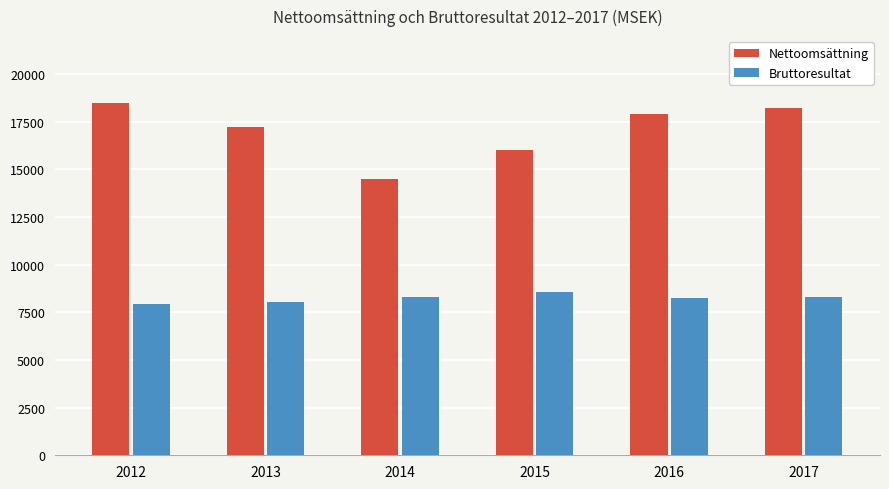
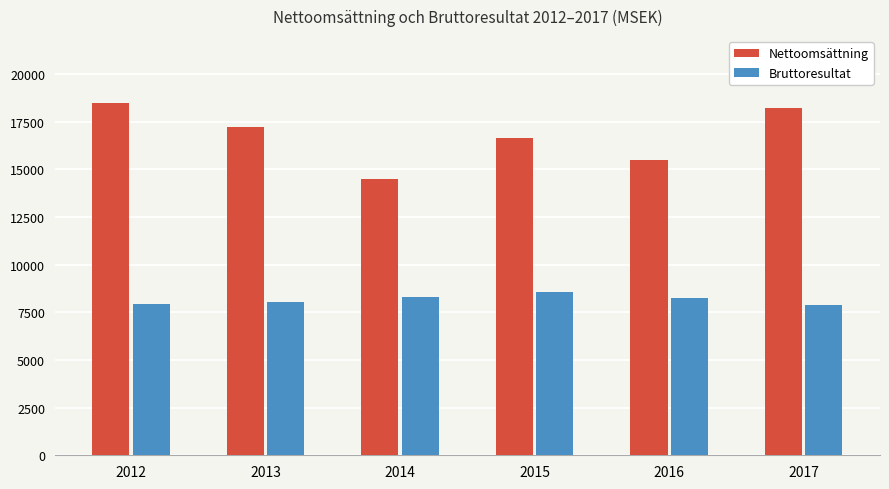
  {
    "Nettoomsättning": {
      "2012": 18500,
      "2013": 17200,
      "2014": 14500,
-     "2015": 16000,
-     "2016": 17900,
+     "2015": 16600,
+     "2016": 15500,
      "2017": 18300
    },
    "Bruttoresultat": {
      "2012": 7900,
      "2013": 8100,
      "2014": 8300,
      "2015": 8600,
      "2016": 8300,
-     "2017": 8300
+     "2017": 7900
    }
  }
